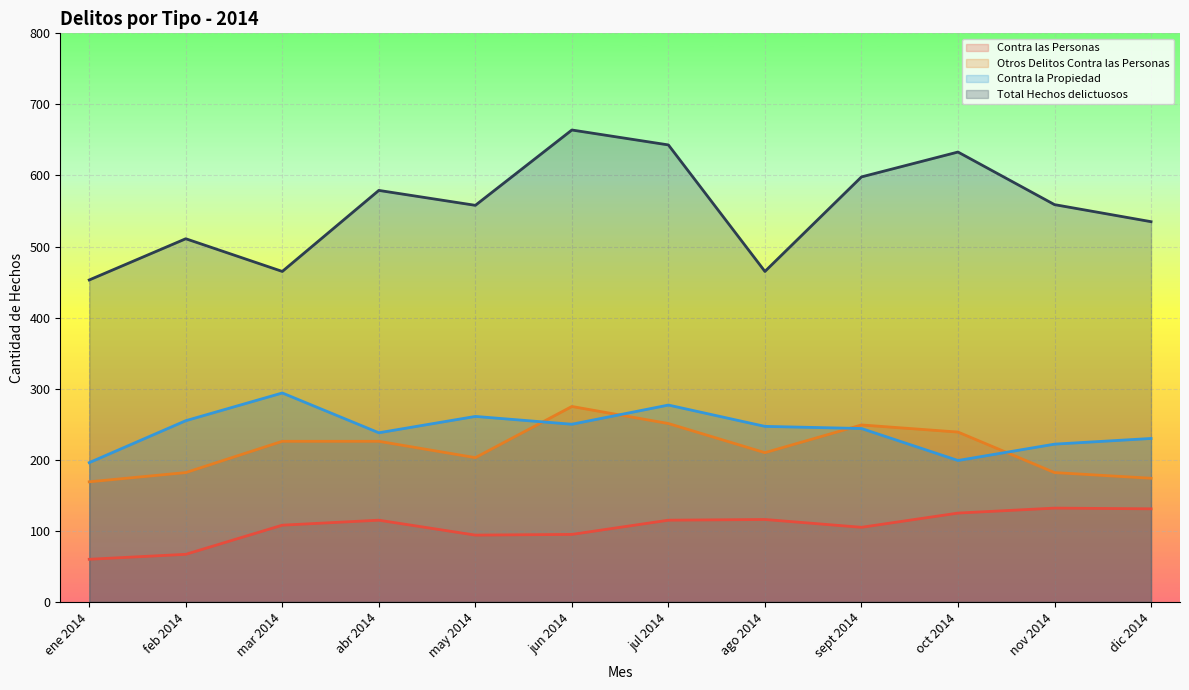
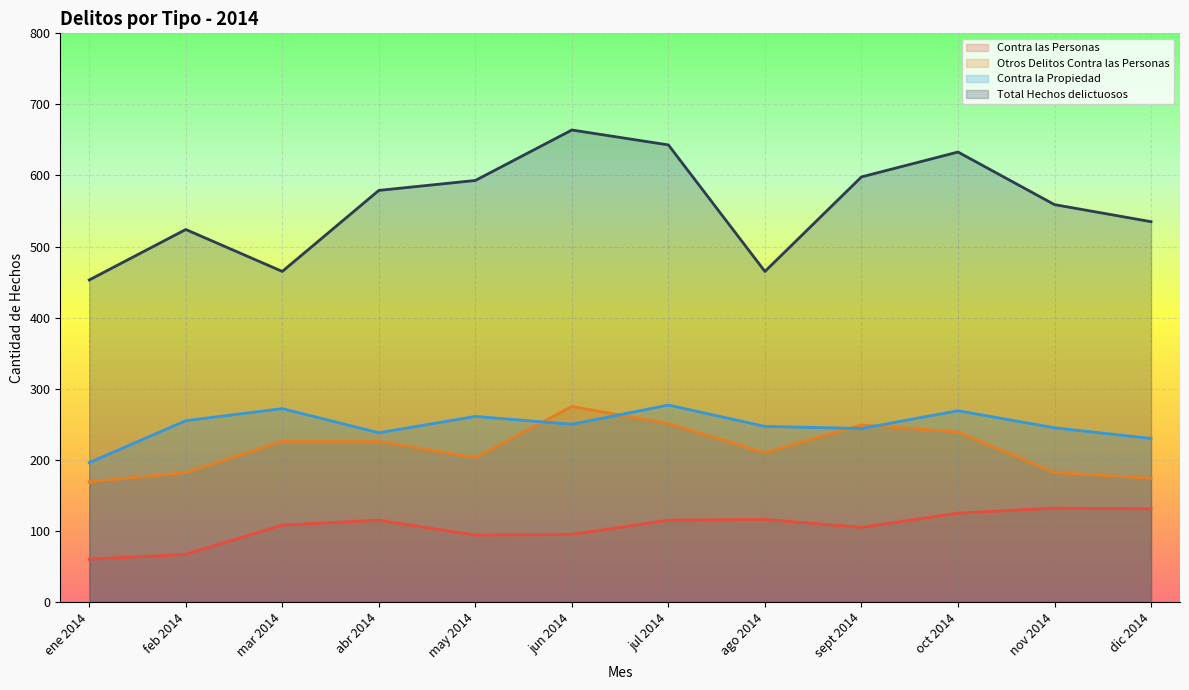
  {
    "Contra la Propiedad": {
      "ene 2014": 200,
      "feb 2014": 260,
-     "mar 2014": 290,
+     "mar 2014": 270,
      "abr 2014": 240,
      "may 2014": 260,
      "jun 2014": 250,
      "jul 2014": 280,
      "ago 2014": 250,
      "sept 2014": 240,
-     "oct 2014": 200,
-     "nov 2014": 220,
+     "oct 2014": 270,
+     "nov 2014": 250,
      "dic 2014": 230
    },
    "Total Hechos delictuosos": {
      "ene 2014": 450,
-     "feb 2014": 510,
+     "feb 2014": 520,
      "mar 2014": 470,
      "abr 2014": 580,
-     "may 2014": 560,
+     "may 2014": 590,
      "jun 2014": 660,
      "jul 2014": 640,
      "ago 2014": 470,
      "sept 2014": 600,
      "oct 2014": 630,
      "nov 2014": 560,
      "dic 2014": 540
    }
  }
